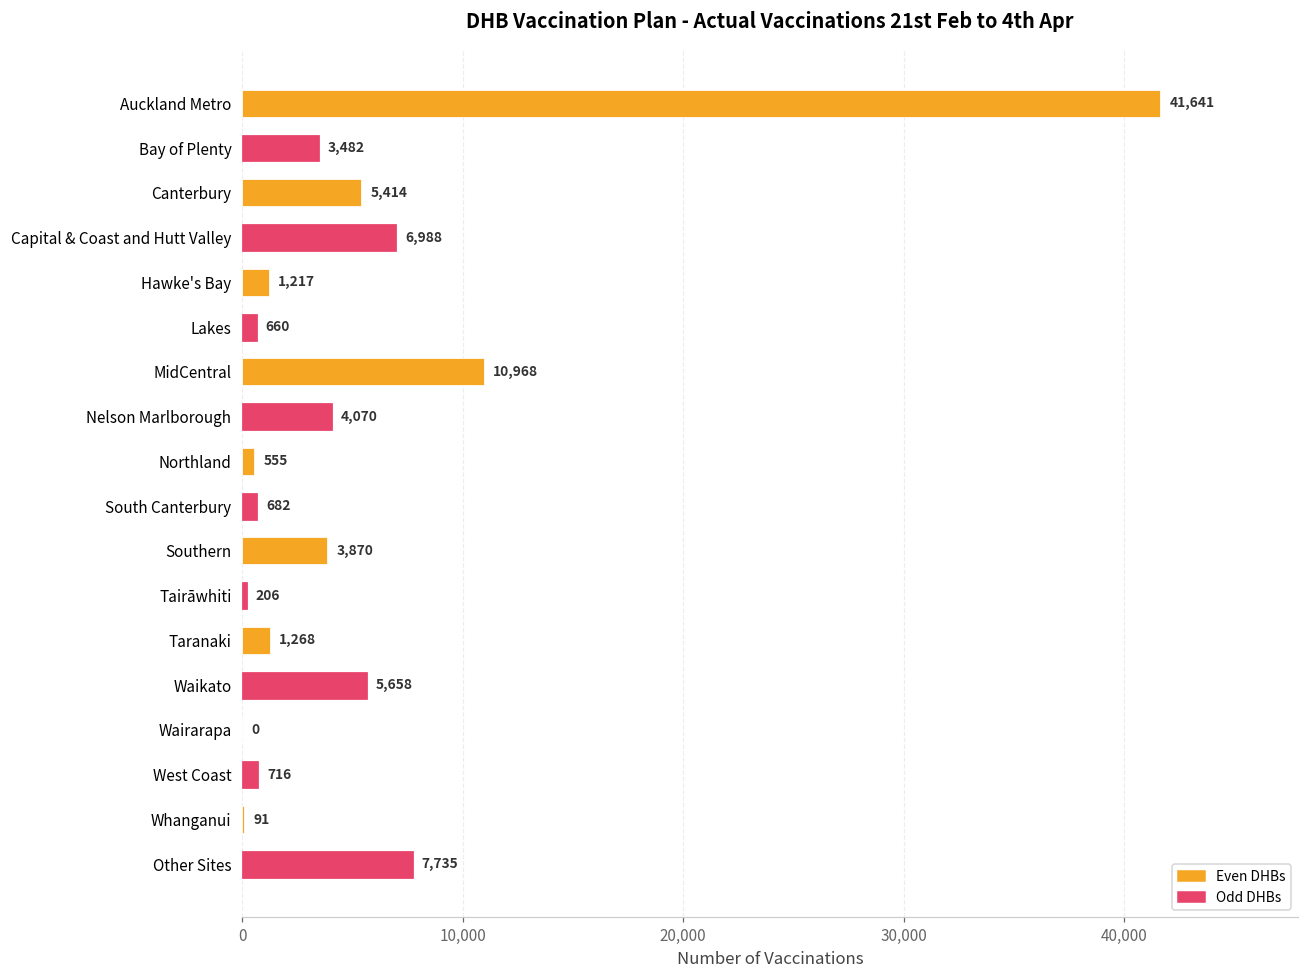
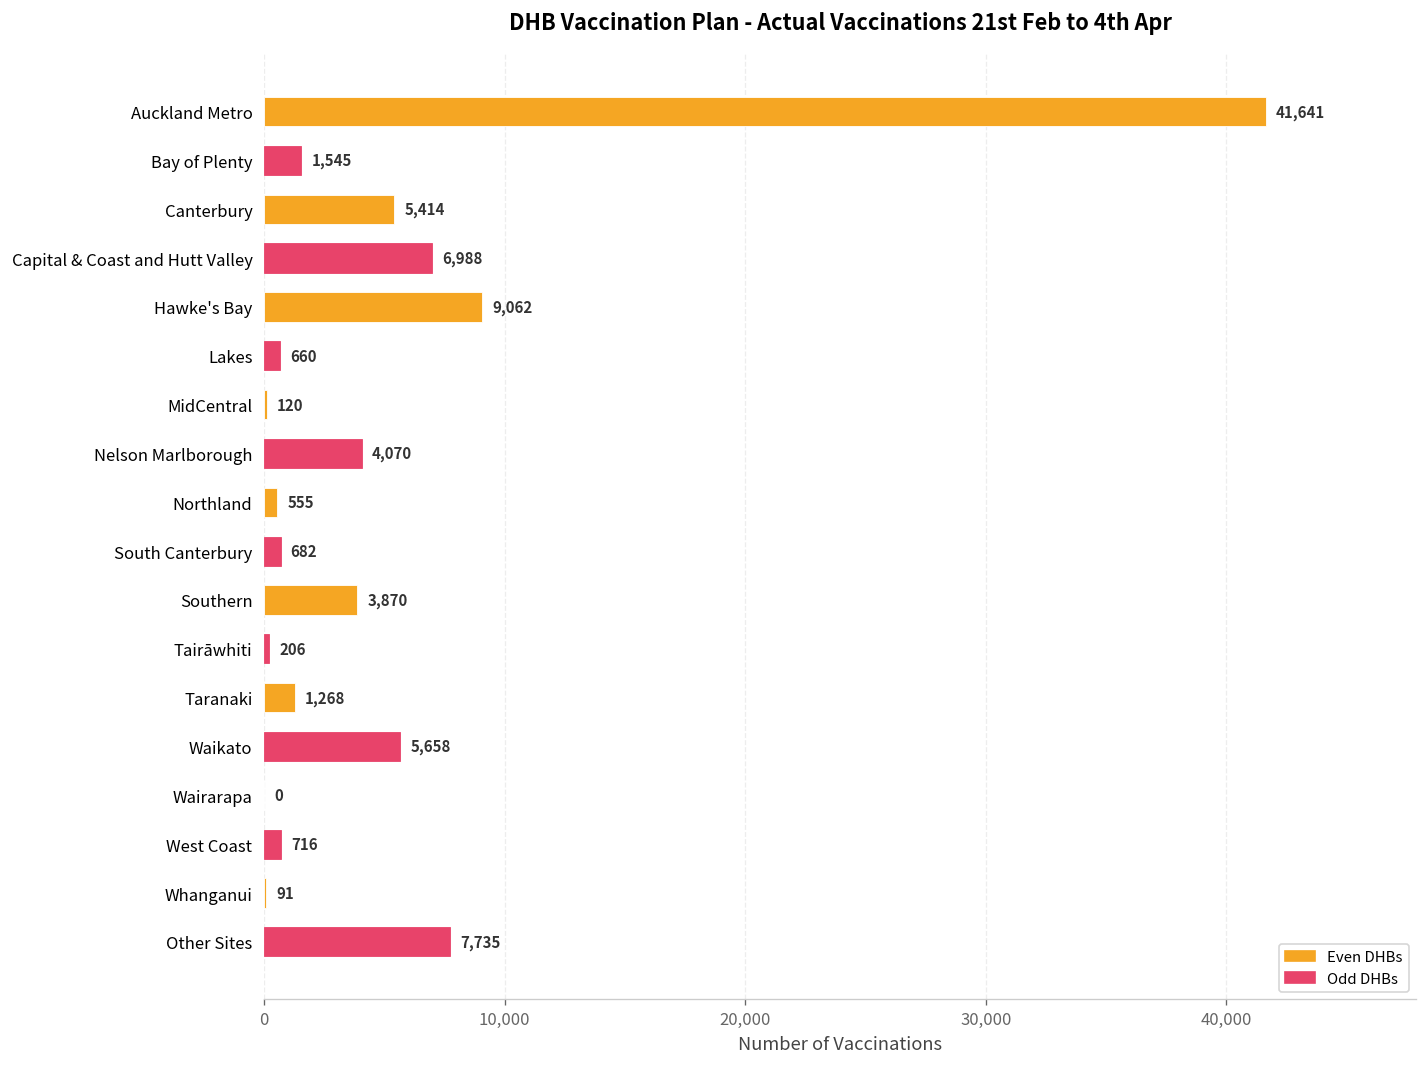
  {
    "Auckland Metro": "41,641",
-   "Bay of Plenty": "3,482",
+   "Bay of Plenty": "1,545",
    "Canterbury": "5,414",
    "Capital & Coast and Hutt Valley": "6,988",
-   "Hawke's Bay": "1,217",
+   "Hawke's Bay": "9,062",
    "Lakes": "660",
-   "MidCentral": "10,968",
+   "MidCentral": "120",
    "Nelson Marlborough": "4,070",
    "Northland": "555",
    "South Canterbury": "682",
    "Southern": "3,870",
    "Tairāwhiti": "206",
    "Taranaki": "1,268",
    "Waikato": "5,658",
    "Wairarapa": "0",
    "West Coast": "716",
    "Whanganui": "91",
    "Other Sites": "7,735"
  }
